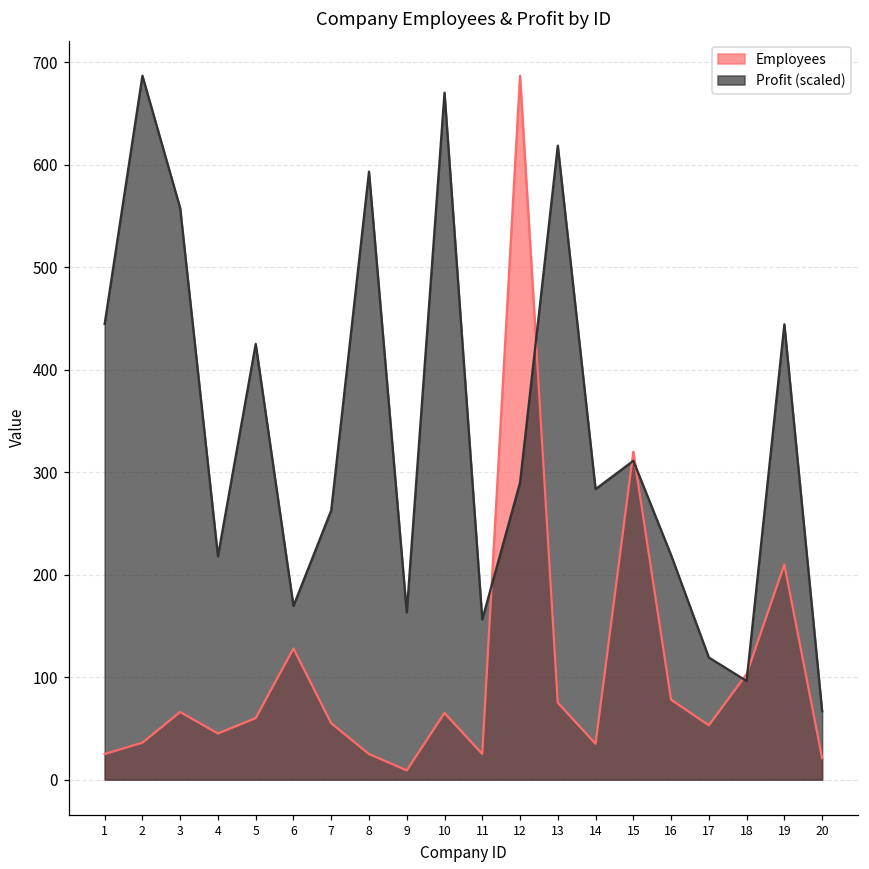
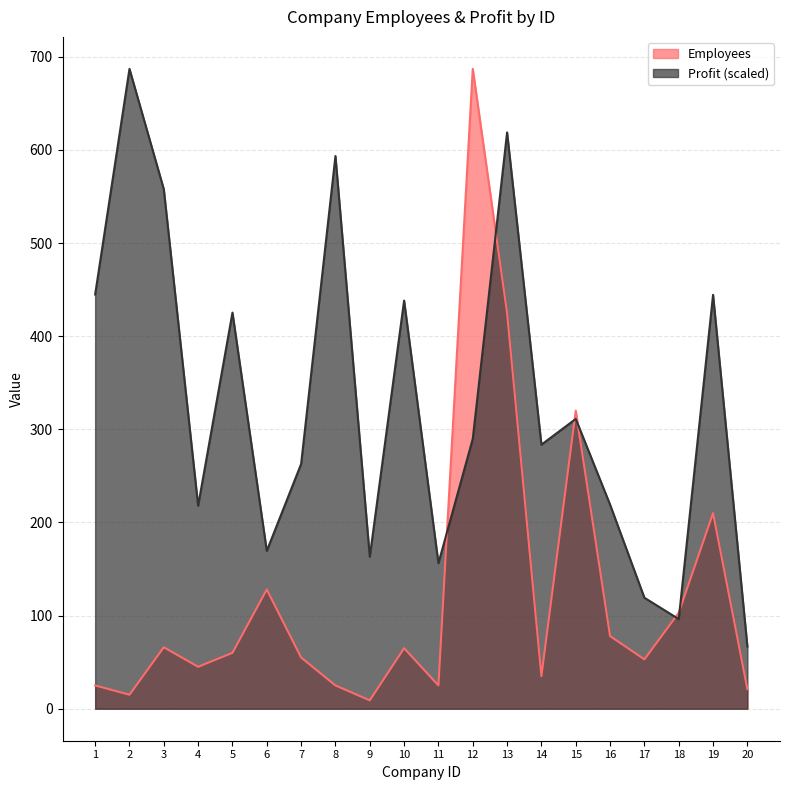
  {
    "Employees": {
      "1": 30,
-     "2": 40,
+     "2": 20,
      "3": 70,
      "4": 50,
      "5": 60,
      "6": 130,
      "7": 60,
      "8": 30,
      "9": 10,
      "10": 70,
      "11": 30,
      "12": 690,
-     "13": 80,
+     "13": 430,
      "14": 40,
      "15": 320,
      "16": 80,
      "17": 50,
      "18": 100,
      "19": 210,
      "20": 20
    },
    "Profit (scaled)": {
      "1": 440,
      "2": 690,
      "3": 560,
      "4": 220,
      "5": 430,
      "6": 170,
      "7": 260,
      "8": 590,
      "9": 160,
-     "10": 670,
+     "10": 440,
      "11": 160,
      "12": 290,
      "13": 620,
      "14": 280,
      "15": 310,
      "16": 220,
      "17": 120,
      "18": 100,
      "19": 440,
      "20": 70
    }
  }
